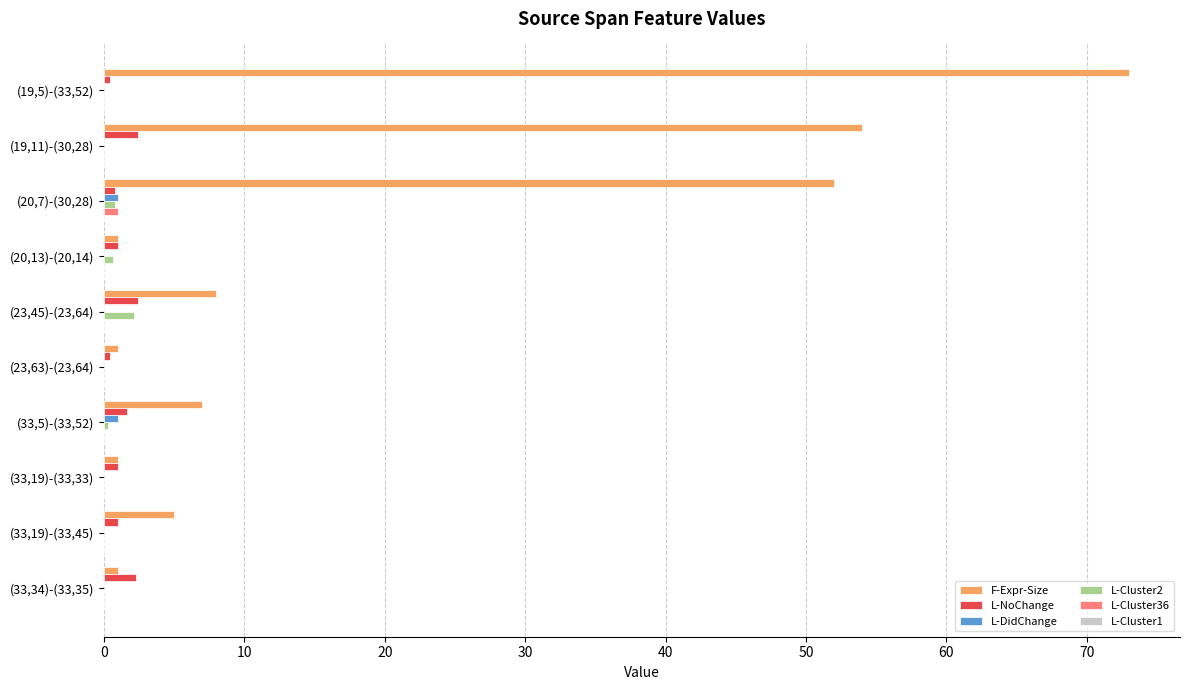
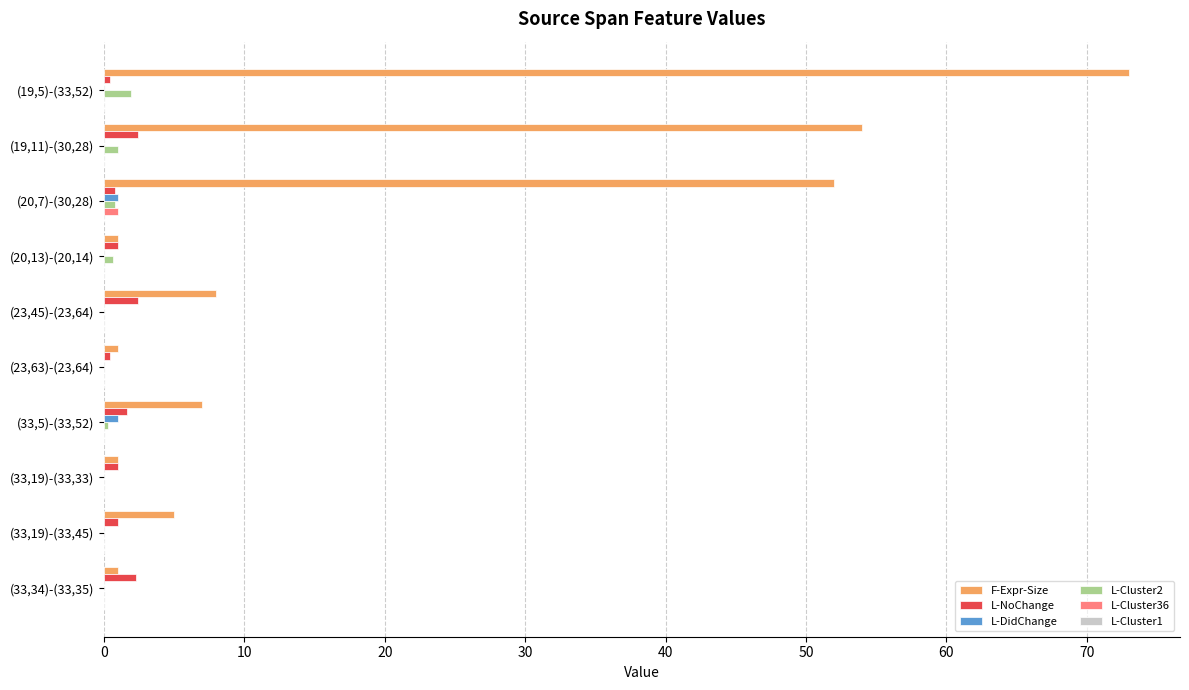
  {
    "L-NoChange": {
      "(19,5)-(33,52)": 0.4,
      "(19,11)-(30,28)": 2.4,
      "(20,7)-(30,28)": 0.8,
      "(20,13)-(20,14)": 1.0,
      "(23,45)-(23,64)": 2.4,
      "(23,63)-(23,64)": 0.4,
      "(33,5)-(33,52)": 1.6,
      "(33,19)-(33,33)": 1.0,
      "(33,19)-(33,45)": 1.0,
      "(33,34)-(33,35)": 2.3
    },
    "L-DidChange": {
      "(19,5)-(33,52)": 0.0,
      "(19,11)-(30,28)": 0.0,
      "(20,7)-(30,28)": 1.0,
      "(20,13)-(20,14)": 0.0,
      "(23,45)-(23,64)": 0.0,
      "(23,63)-(23,64)": 0.0,
      "(33,5)-(33,52)": 1.0,
      "(33,19)-(33,33)": 0.0,
      "(33,19)-(33,45)": 0.0,
      "(33,34)-(33,35)": 0.0
    },
    "L-Cluster2": {
-     "(19,5)-(33,52)": 0.0,
-     "(19,11)-(30,28)": 0,
+     "(19,5)-(33,52)": 1.9,
+     "(19,11)-(30,28)": 1,
      "(20,7)-(30,28)": 0.8,
      "(20,13)-(20,14)": 0.6,
-     "(23,45)-(23,64)": 2.1,
+     "(23,45)-(23,64)": 0.0,
      "(23,63)-(23,64)": 0.0,
      "(33,5)-(33,52)": 0.3,
      "(33,19)-(33,33)": 0.0,
      "(33,19)-(33,45)": 0.0,
      "(33,34)-(33,35)": 0.0
    },
    "L-Cluster1": {
      "(19,5)-(33,52)": 0.0,
      "(19,11)-(30,28)": 0.0,
      "(20,7)-(30,28)": 0.0,
      "(20,13)-(20,14)": 0.0,
      "(23,45)-(23,64)": 0.0,
      "(23,63)-(23,64)": 0.0,
      "(33,5)-(33,52)": 0.0,
      "(33,19)-(33,33)": 0.0,
      "(33,19)-(33,45)": 0.0,
      "(33,34)-(33,35)": 0.0
    }
  }
